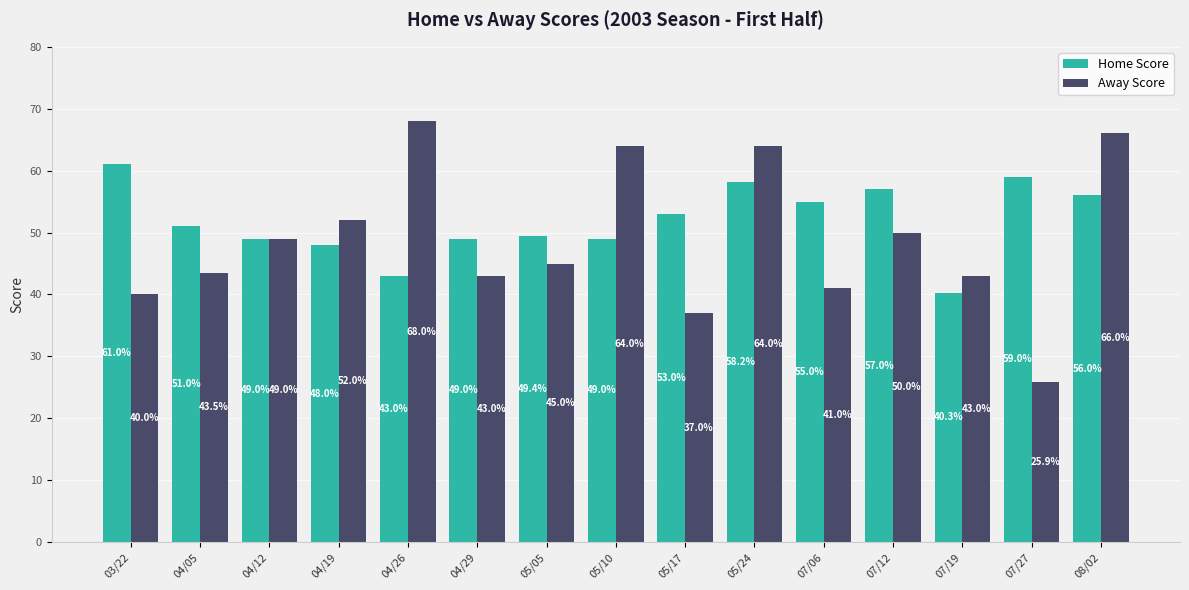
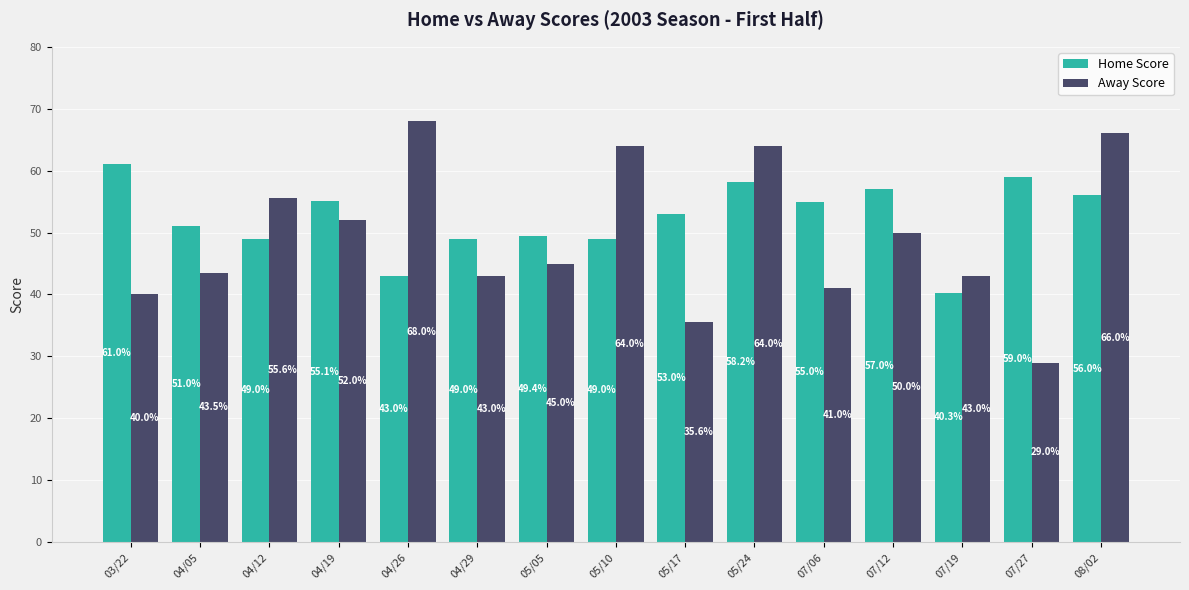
  {
    "Home Score": {
      "03/22": "61.0%",
      "04/05": "51.0%",
      "04/12": "49.0%",
-     "04/19": "48.0%",
+     "04/19": "55.1%",
      "04/26": "43.0%",
      "04/29": "49.0%",
      "05/05": "49.4%",
      "05/10": "49.0%",
      "05/17": "53.0%",
      "05/24": "58.2%",
      "07/06": "55.0%",
      "07/12": "57.0%",
      "07/19": "40.3%",
      "07/27": "59.0%",
      "08/02": "56.0%"
    },
    "Away Score": {
      "03/22": "40.0%",
      "04/05": "43.5%",
-     "04/12": "49.0%",
+     "04/12": "55.6%",
      "04/19": "52.0%",
      "04/26": "68.0%",
      "04/29": "43.0%",
      "05/05": "45.0%",
      "05/10": "64.0%",
-     "05/17": "37.0%",
+     "05/17": "35.6%",
      "05/24": "64.0%",
      "07/06": "41.0%",
      "07/12": "50.0%",
      "07/19": "43.0%",
-     "07/27": "25.9%",
+     "07/27": "29.0%",
      "08/02": "66.0%"
    }
  }
